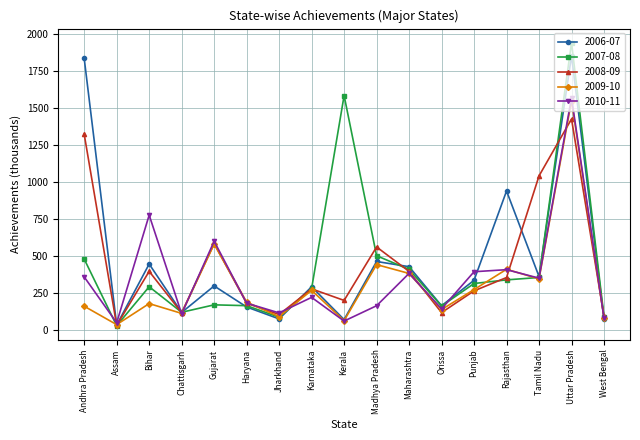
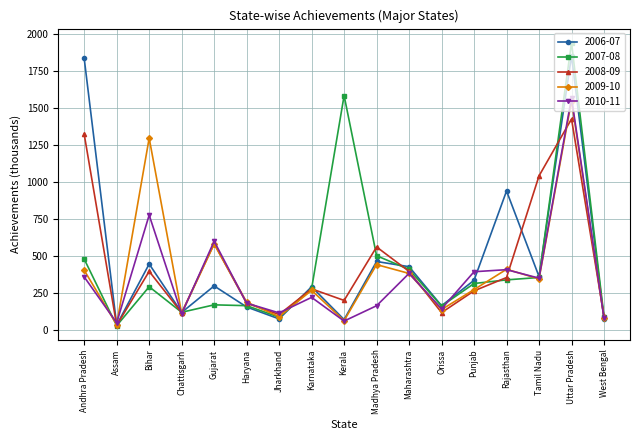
  {
    "2006-07": {
      "Andhra Pradesh": 1840,
      "Bihar": 450,
      "Gujarat": 300,
      "Madhya Pradesh": 460,
      "Maharashtra": 430,
      "Punjab": 340,
      "Rajasthan": 940
    },
    "2007-08": {
      "Andhra Pradesh": 480,
      "Bihar": 290,
      "Gujarat": 170,
      "Kerala": 1590,
      "Madhya Pradesh": 500,
      "Punjab": 310
    },
    "2008-09": {
      "Andhra Pradesh": 1320,
      "Bihar": 400,
      "Kerala": 200,
      "Madhya Pradesh": 560,
      "Orissa": 120,
      "Tamil Nadu": 1040,
      "Uttar Pradesh": 1430
    },
    "2009-10": {
-     "Andhra Pradesh": 160,
-     "Bihar": 180,
+     "Andhra Pradesh": 400,
+     "Bihar": 1300,
      "Madhya Pradesh": 440
    },
    "2010-11": {
      "Andhra Pradesh": 360,
      "Bihar": 780,
      "Karnataka": 220,
      "Madhya Pradesh": 160,
      "Punjab": 390
    }
  }
